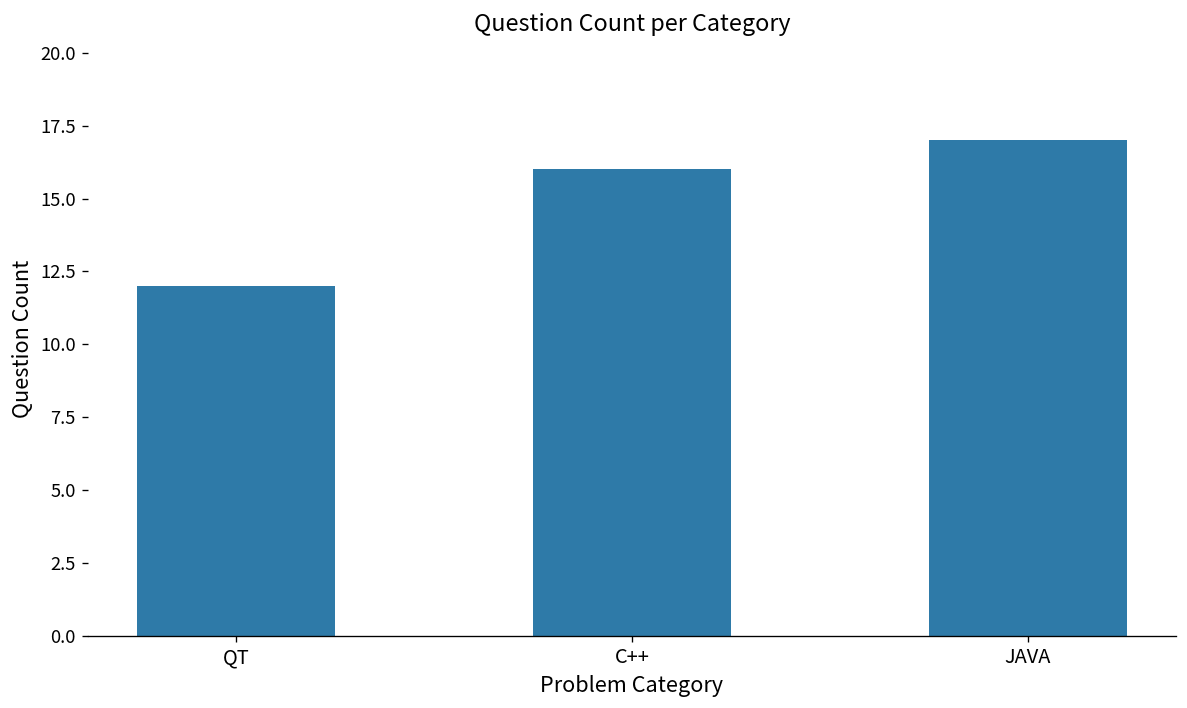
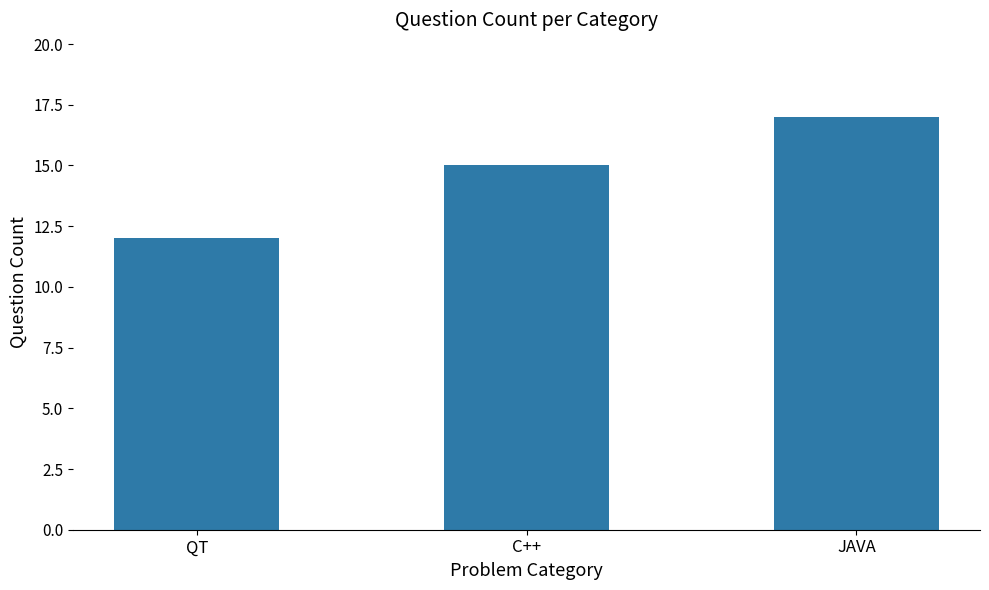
  {
    "QT": 12,
-   "C++": 16,
+   "C++": 15,
    "JAVA": 17
  }
